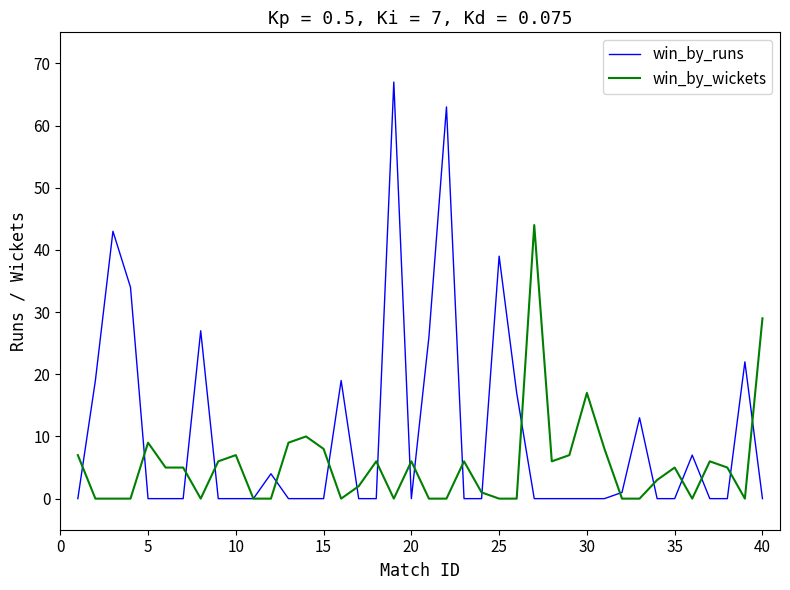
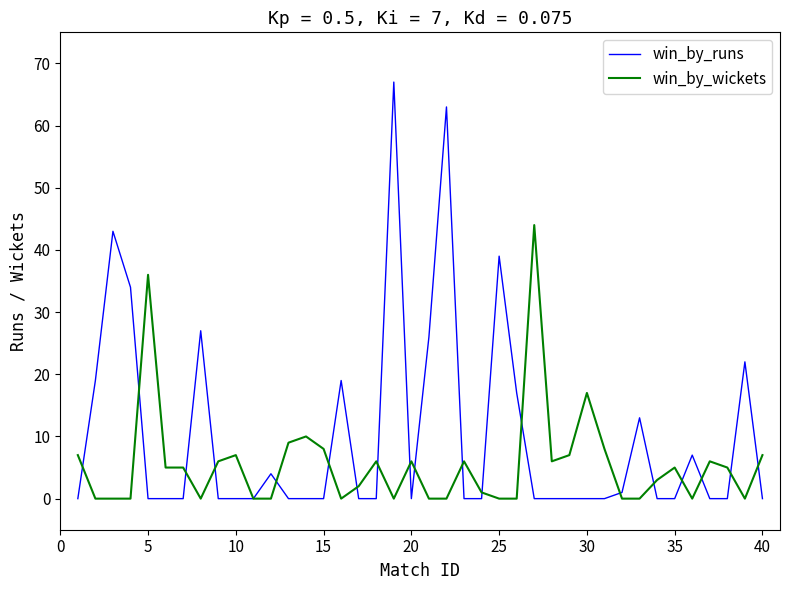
  {
    "win_by_runs": {
      "5": 0,
      "10": 0,
      "15": 0,
      "20": 0,
      "25": 39,
      "30": 0,
      "35": 0,
      "40": 0
    },
    "win_by_wickets": {
-     "5": 9,
+     "5": 36,
      "10": 7,
      "15": 8,
      "20": 6,
      "25": 0,
      "30": 17,
      "35": 5,
-     "40": 29
+     "40": 7
    }
  }
